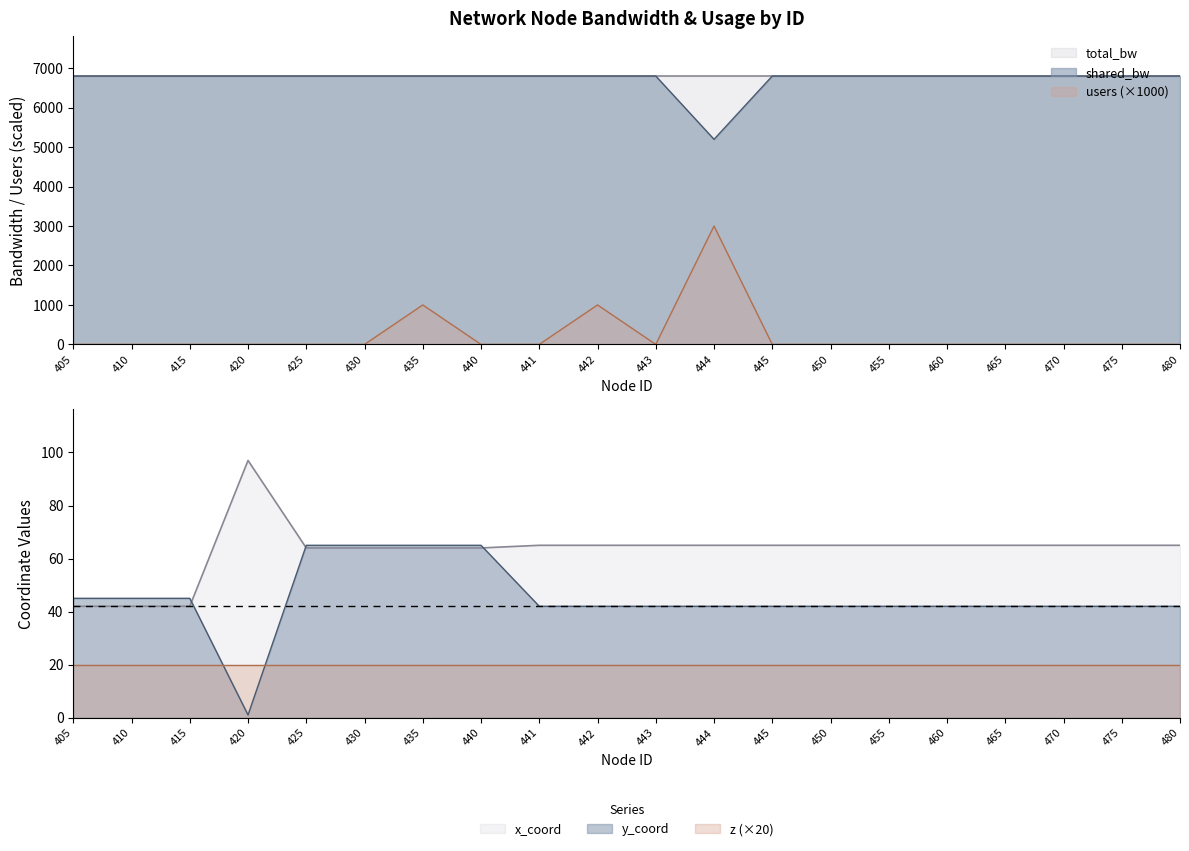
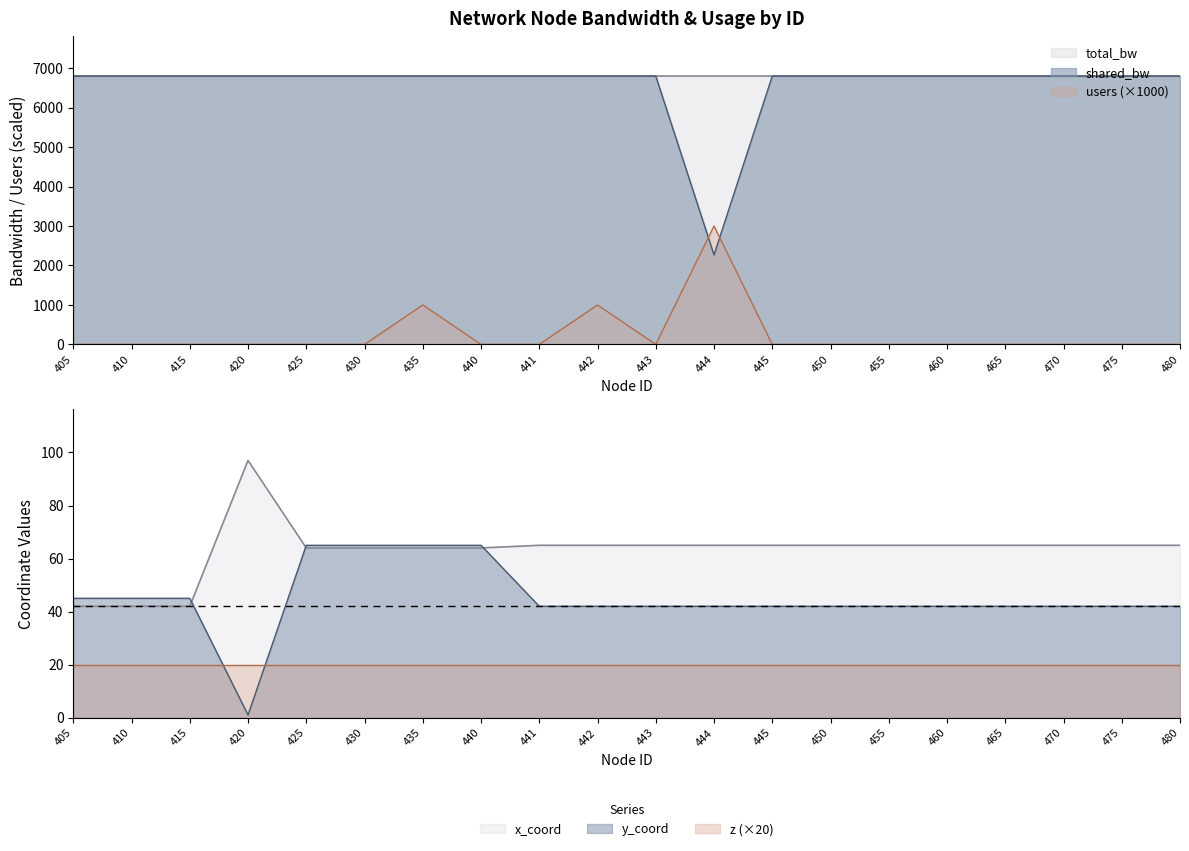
  {
    "Network Node Bandwidth & Usage by ID": {
      "shared_bw": {
-       "444": 5200
+       "444": 2300
      }
    }
  }
